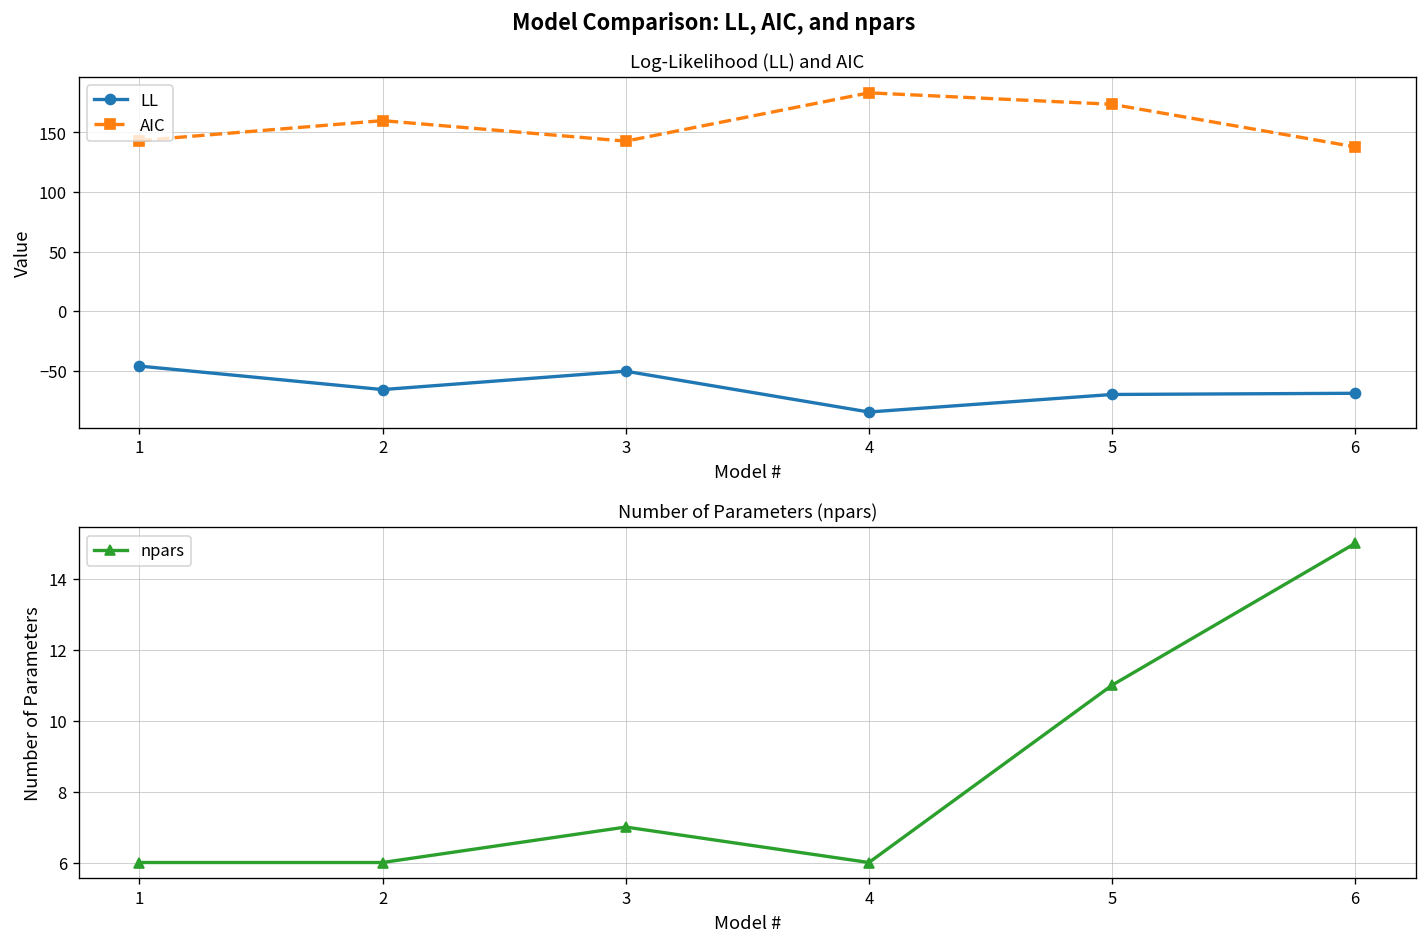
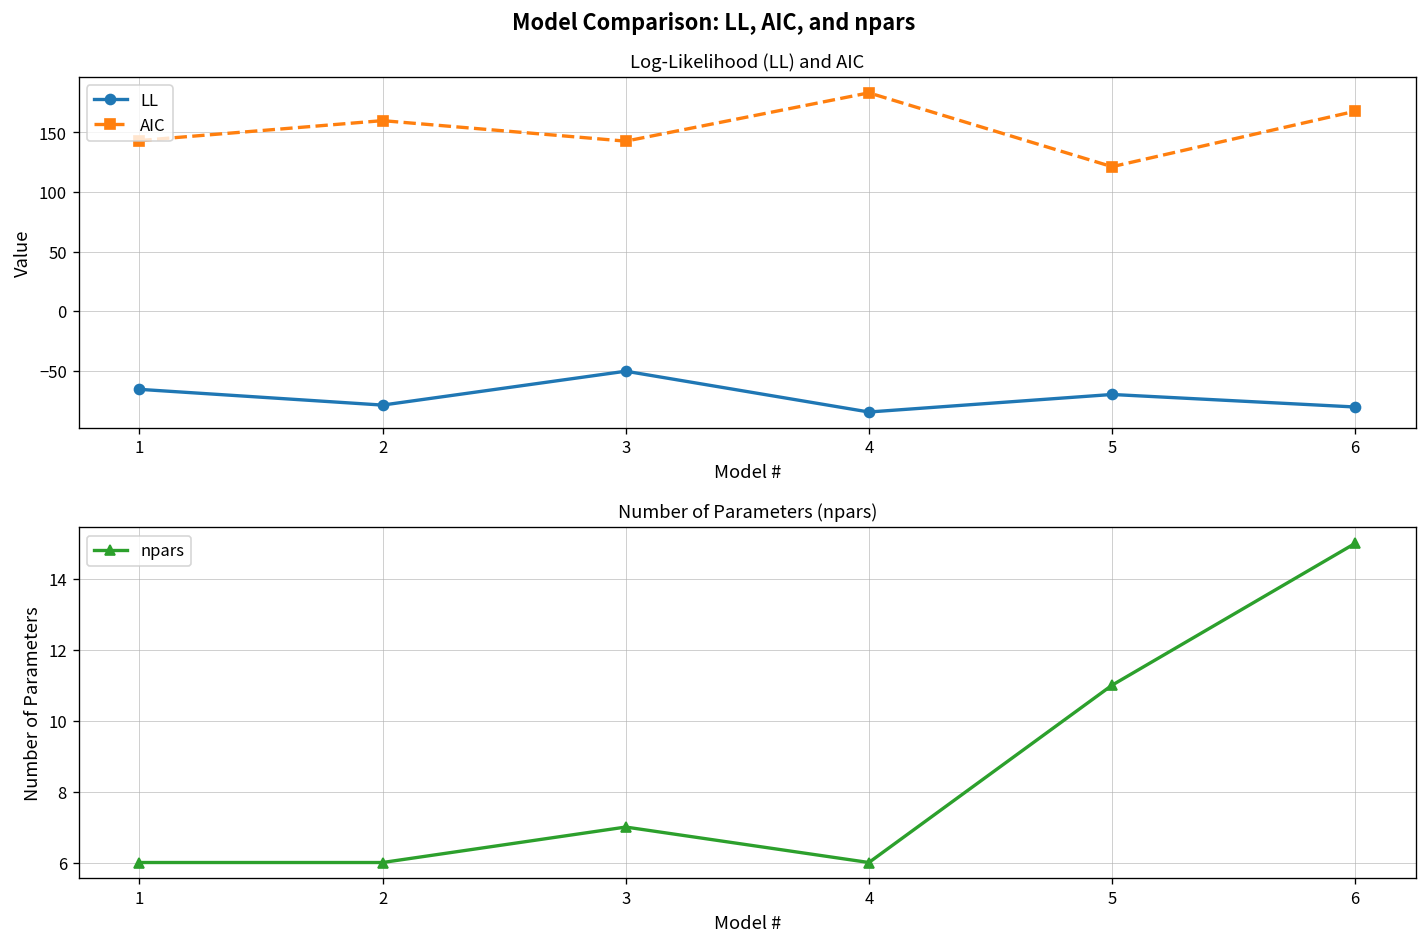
  {
    "Log-Likelihood (LL) and AIC": {
      "LL": {
-       "1": -50,
-       "2": -70,
+       "1": -70,
+       "2": -80,
        "3": -50,
        "4": -80,
        "5": -70,
-       "6": -70
+       "6": -80
      },
      "AIC": {
        "1": 140,
        "2": 160,
        "3": 140,
        "4": 180,
-       "5": 170,
-       "6": 140
+       "5": 120,
+       "6": 170
      }
    },
    "Number of Parameters (npars)": {
      "1": 6.0,
      "2": 6.0,
      "3": 7.0,
      "4": 6.0,
      "5": 11.0,
      "6": 15.0
    }
  }
